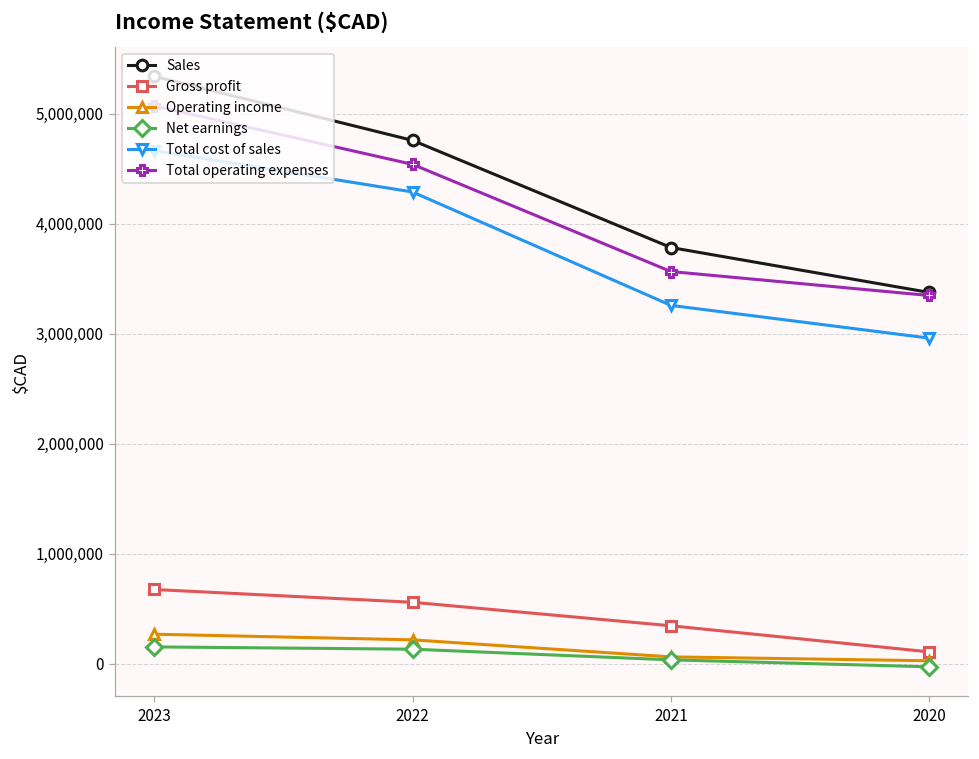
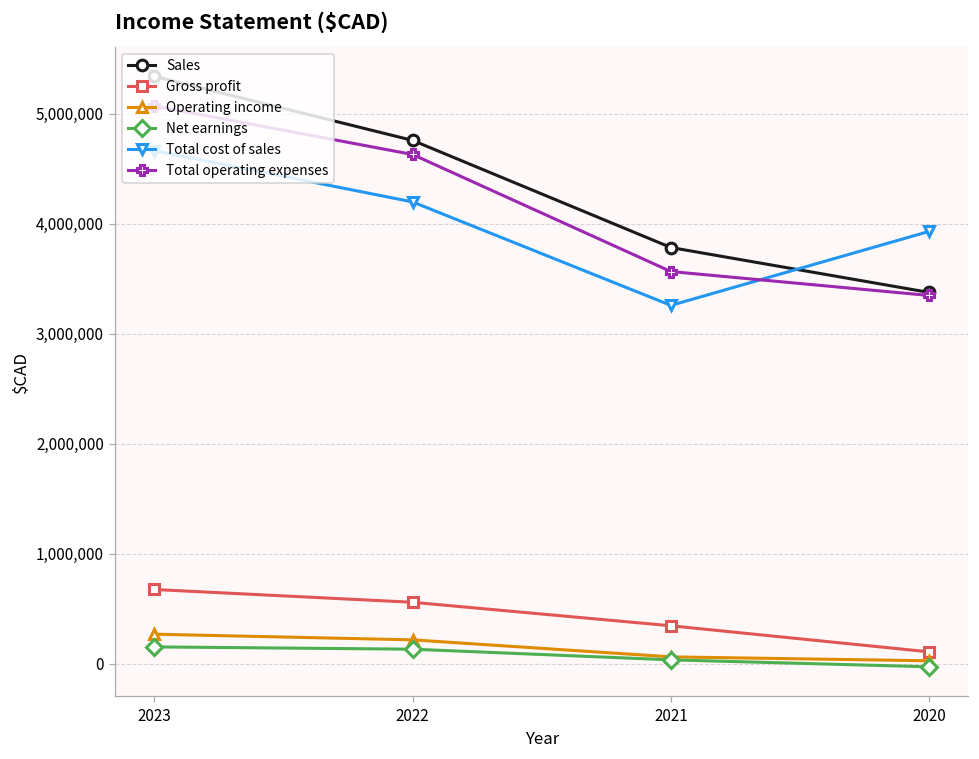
  {
    "Sales": {
      "2022": "4,760,000",
      "2021": "3,780,000",
      "2020": "3,380,000"
    },
    "Gross profit": {
      "2023": "680,000",
      "2022": "560,000",
      "2021": "350,000",
      "2020": "110,000"
    },
    "Operating income": {
      "2023": "270,000",
      "2022": "220,000",
      "2021": "60,000",
      "2020": "30,000"
    },
    "Net earnings": {
      "2023": "150,000",
      "2022": "130,000",
      "2021": "40,000",
      "2020": "-30,000"
    },
    "Total cost of sales": {
-     "2022": "4,290,000",
+     "2022": "4,200,000",
      "2021": "3,260,000",
-     "2020": "2,960,000"
+     "2020": "3,930,000"
    },
    "Total operating expenses": {
-     "2022": "4,540,000",
+     "2022": "4,630,000",
      "2021": "3,570,000",
      "2020": "3,350,000"
    }
  }
